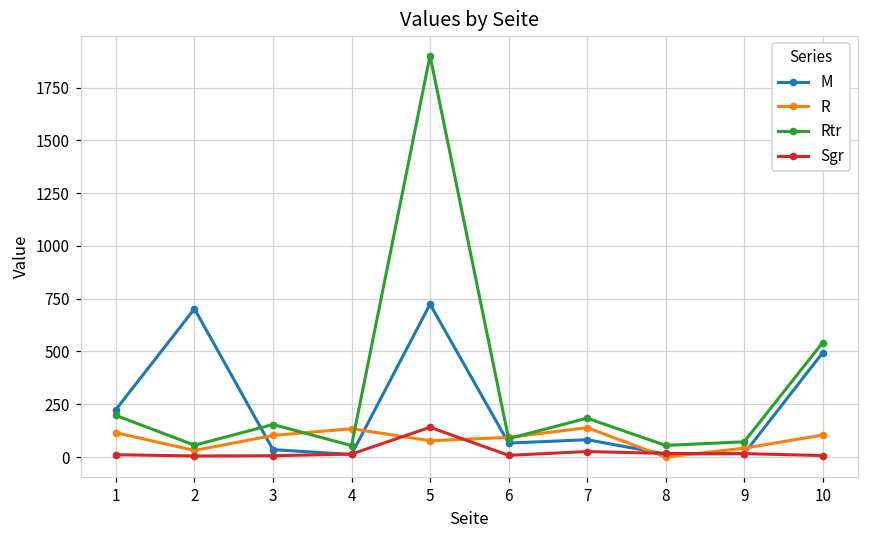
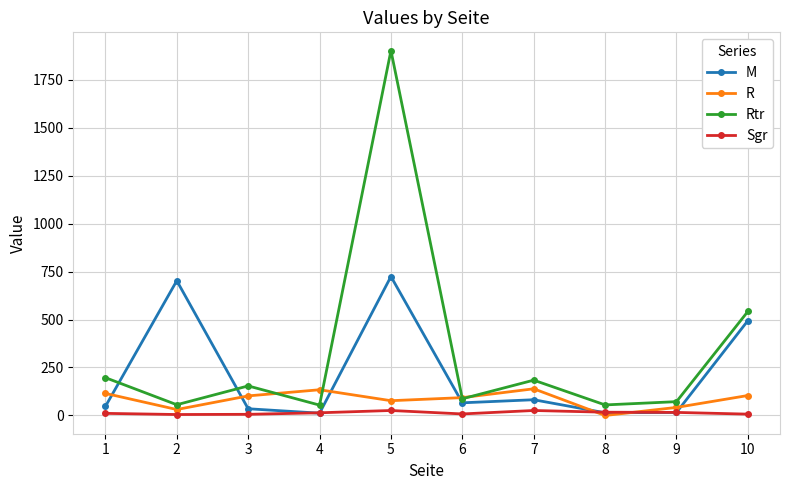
  {
    "M": {
-     "1": 230,
+     "1": 50,
      "2": 700,
      "3": 40,
      "5": 720,
      "6": 70,
      "7": 80,
      "10": 490
    },
    "R": {
      "1": 120,
      "2": 30,
      "3": 100,
      "4": 130,
      "5": 80,
      "7": 140,
      "8": 0,
      "9": 40,
      "10": 100
    },
    "Rtr": {
      "1": 200,
      "2": 60,
      "3": 150,
      "4": 50,
      "5": 1900,
      "7": 180,
      "8": 60,
      "9": 70,
      "10": 540
    },
    "Sgr": {
      "1": 10,
      "2": 10,
      "3": 10,
-     "5": 140,
+     "5": 30,
      "6": 10,
      "7": 30,
      "10": 10
    }
  }
